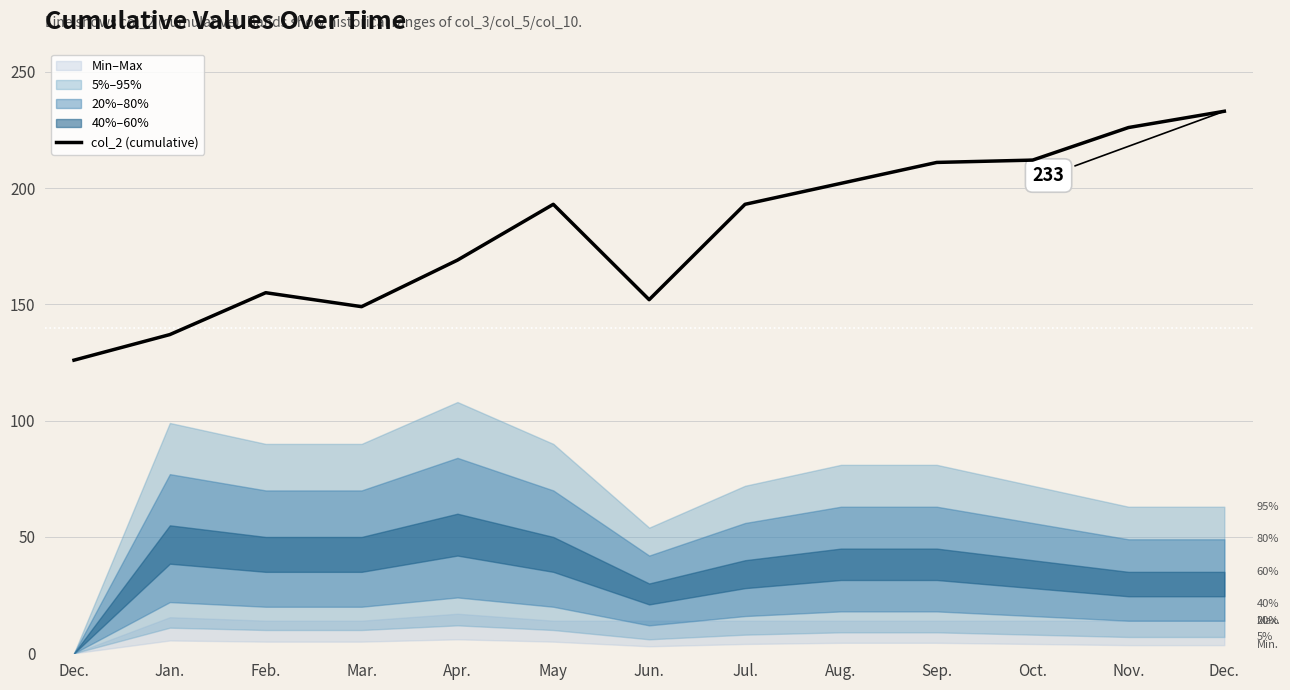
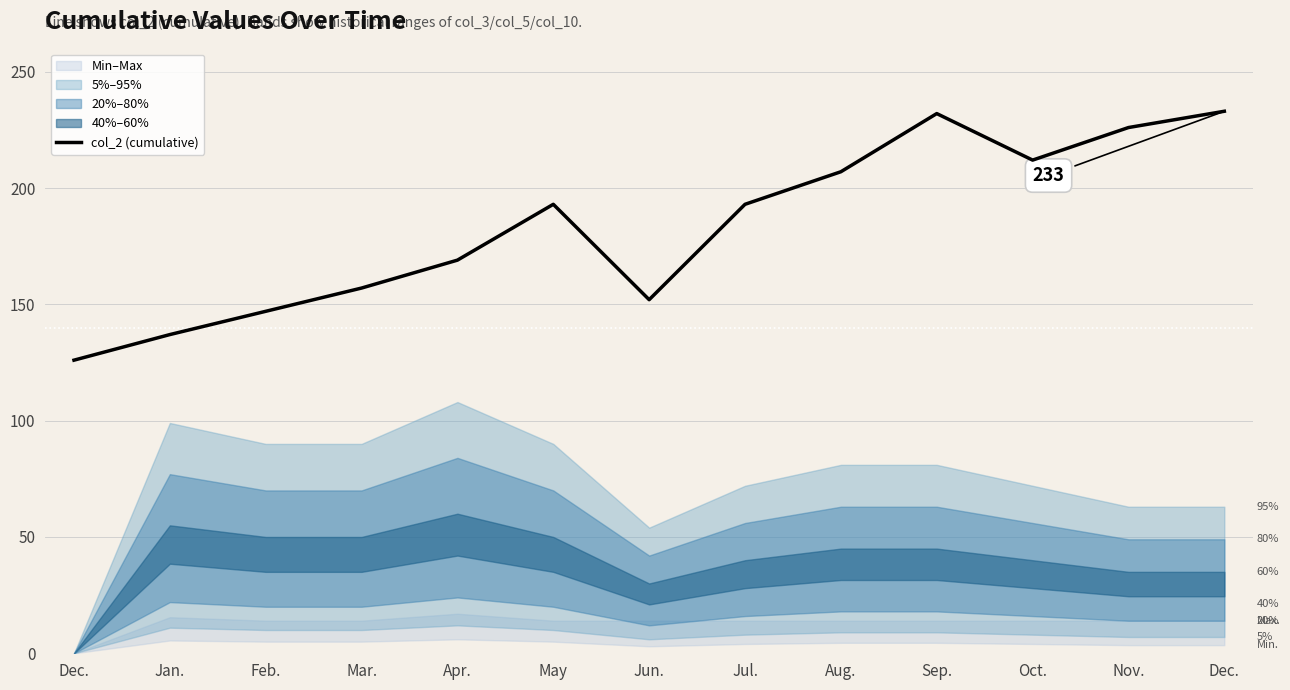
  {
    "col_2 (cumulative)": {
      "Jan.": 137,
-     "Feb.": 155,
-     "Mar.": 149,
+     "Feb.": 147,
+     "Mar.": 157,
      "Apr.": 169,
      "May": 193,
      "Jun.": 152,
      "Jul.": 193,
-     "Aug.": 202,
-     "Sep.": 211
+     "Aug.": 207,
+     "Sep.": 232
    }
  }
